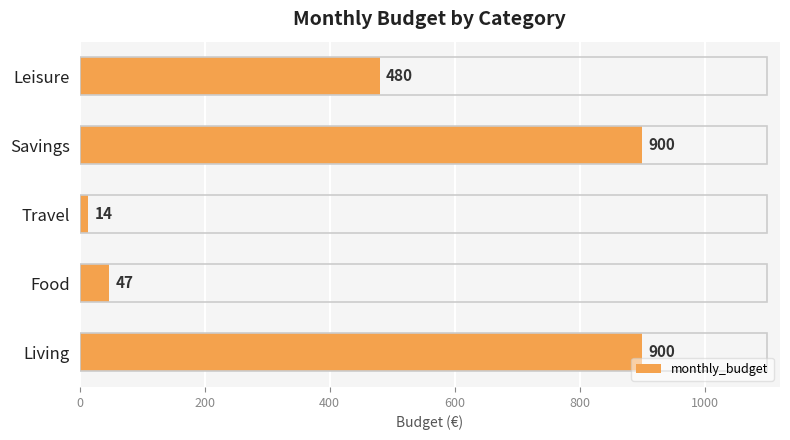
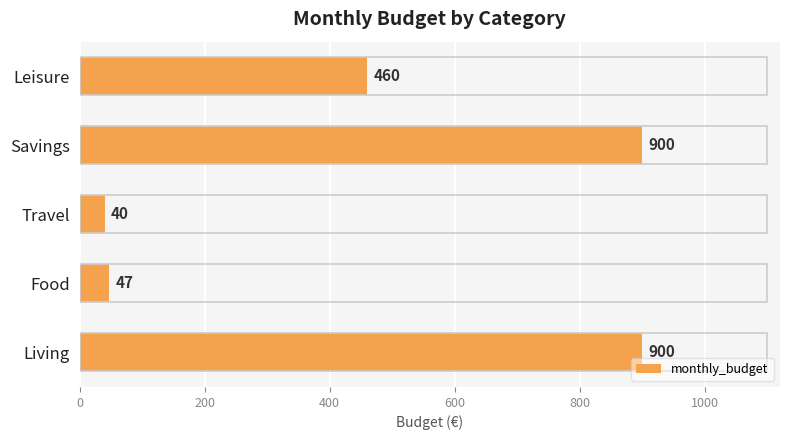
  {
-   "Leisure": 480,
+   "Leisure": 460,
    "Savings": 900,
-   "Travel": 14,
+   "Travel": 40,
    "Food": 47
  }
